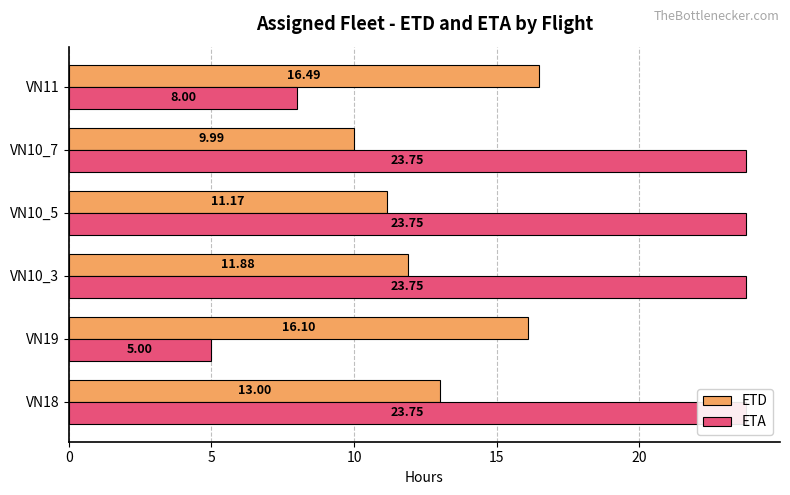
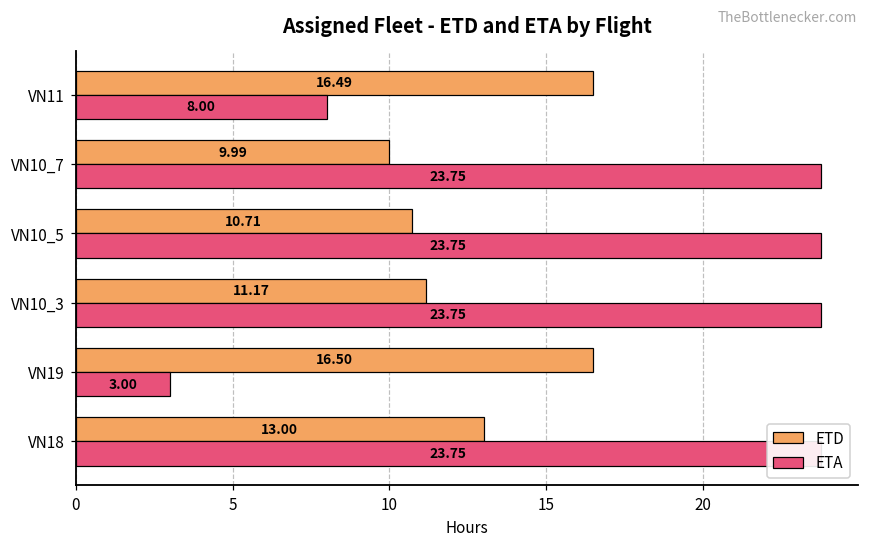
  {
    "ETD": {
      "VN11": 16.49,
      "VN10_7": 9.99,
-     "VN10_5": 11.17,
-     "VN10_3": 11.88,
-     "VN19": 16.10,
+     "VN10_5": 10.71,
+     "VN10_3": 11.17,
+     "VN19": 16.50,
      "VN18": 13.00
    },
    "ETA": {
      "VN11": 8.00,
      "VN10_7": 23.75,
      "VN10_5": 23.75,
      "VN10_3": 23.75,
-     "VN19": 5.00
+     "VN19": 3.00
    }
  }
